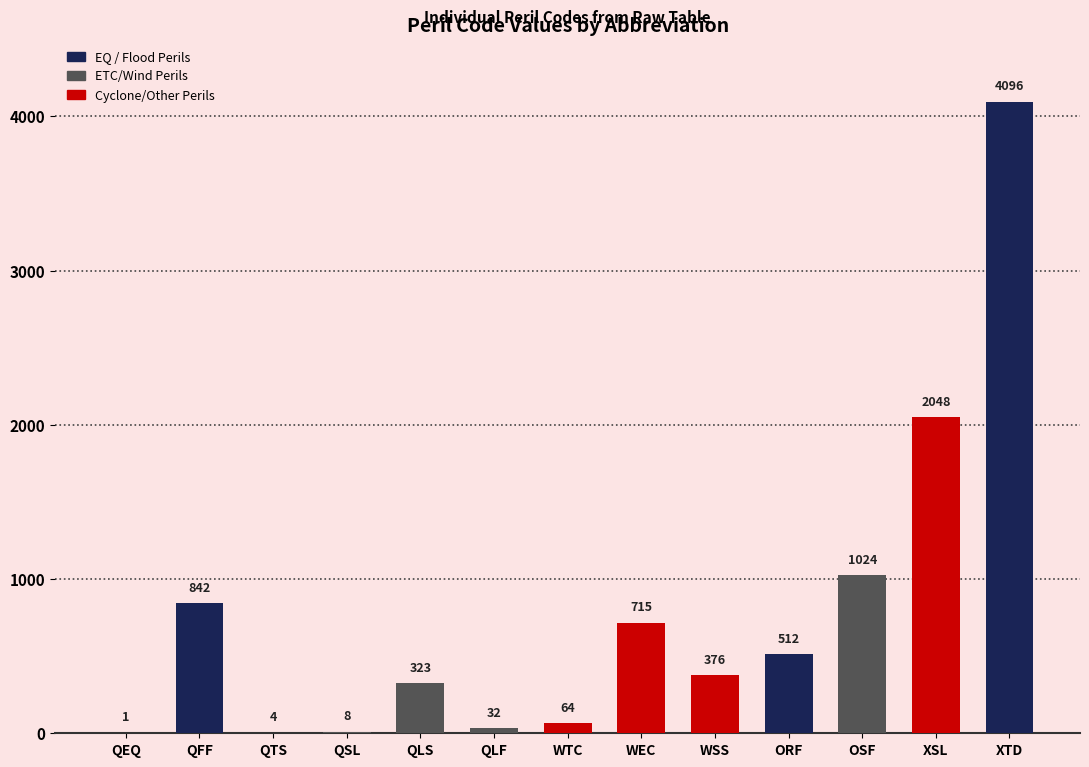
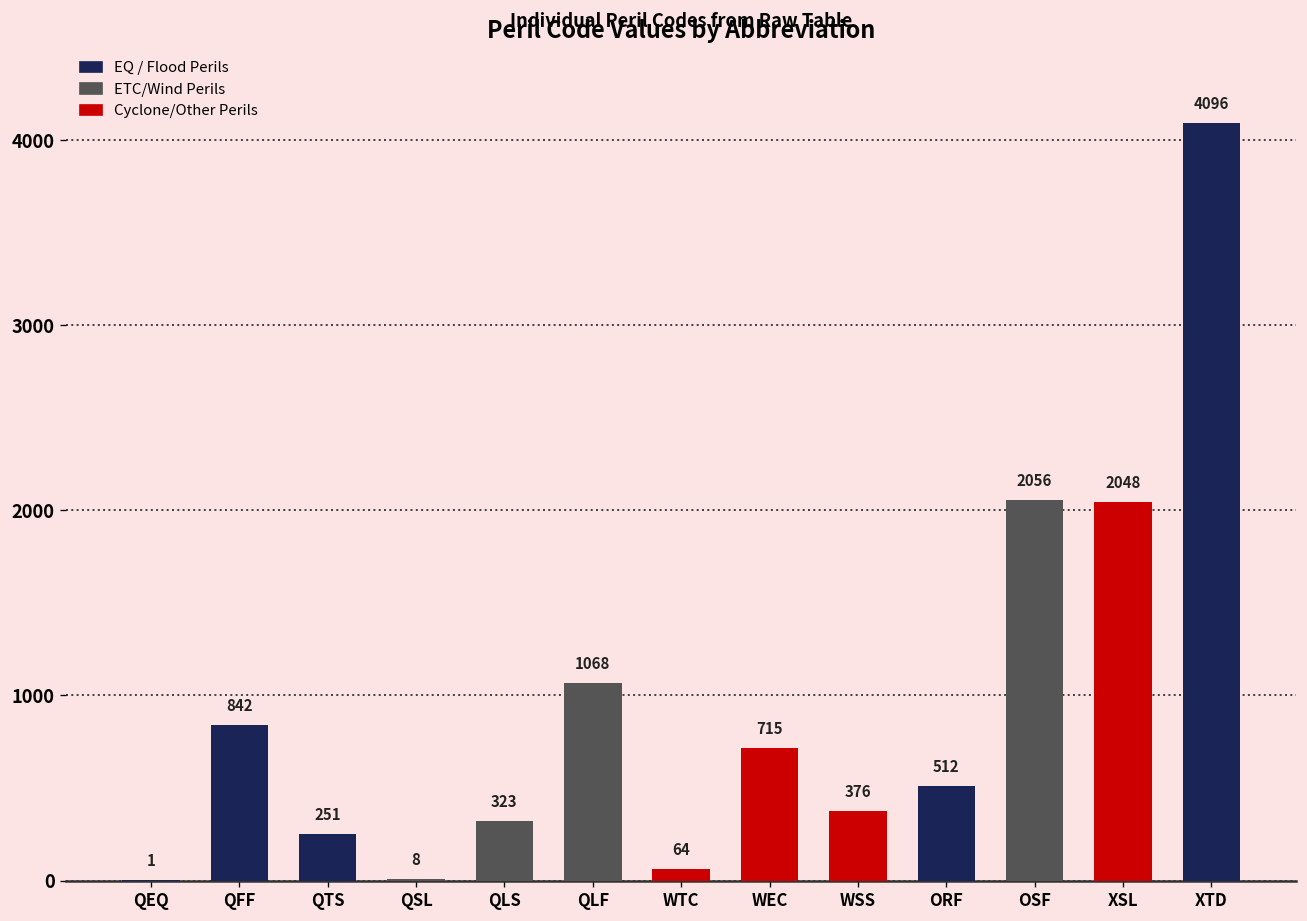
  {
    "QEQ": 1,
    "QFF": 842,
-   "QTS": 4,
+   "QTS": 251,
    "QSL": 8,
    "QLS": 323,
-   "QLF": 32,
+   "QLF": 1068,
    "WTC": 64,
    "WEC": 715,
    "WSS": 376,
    "ORF": 512,
-   "OSF": 1024,
+   "OSF": 2056,
    "XSL": 2048,
    "XTD": 4096
  }
